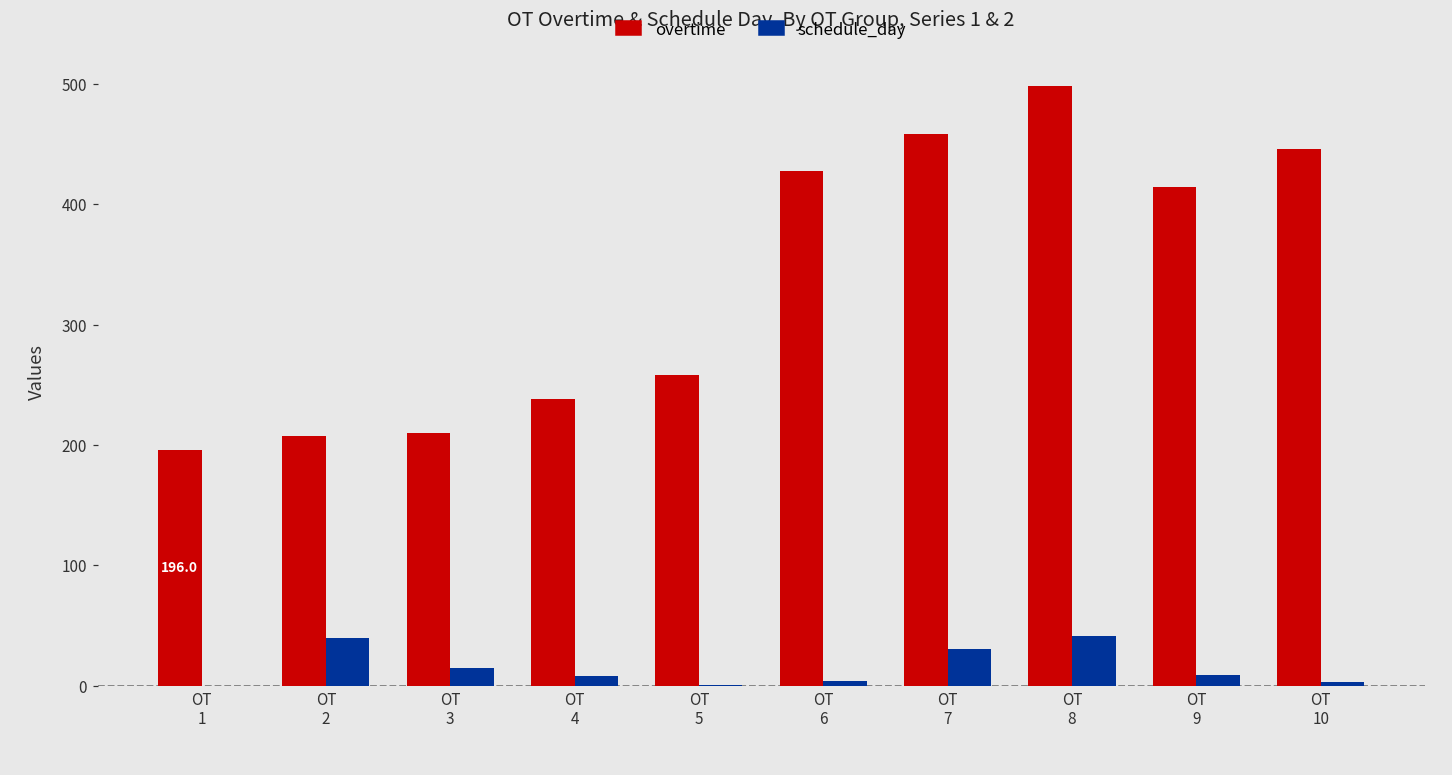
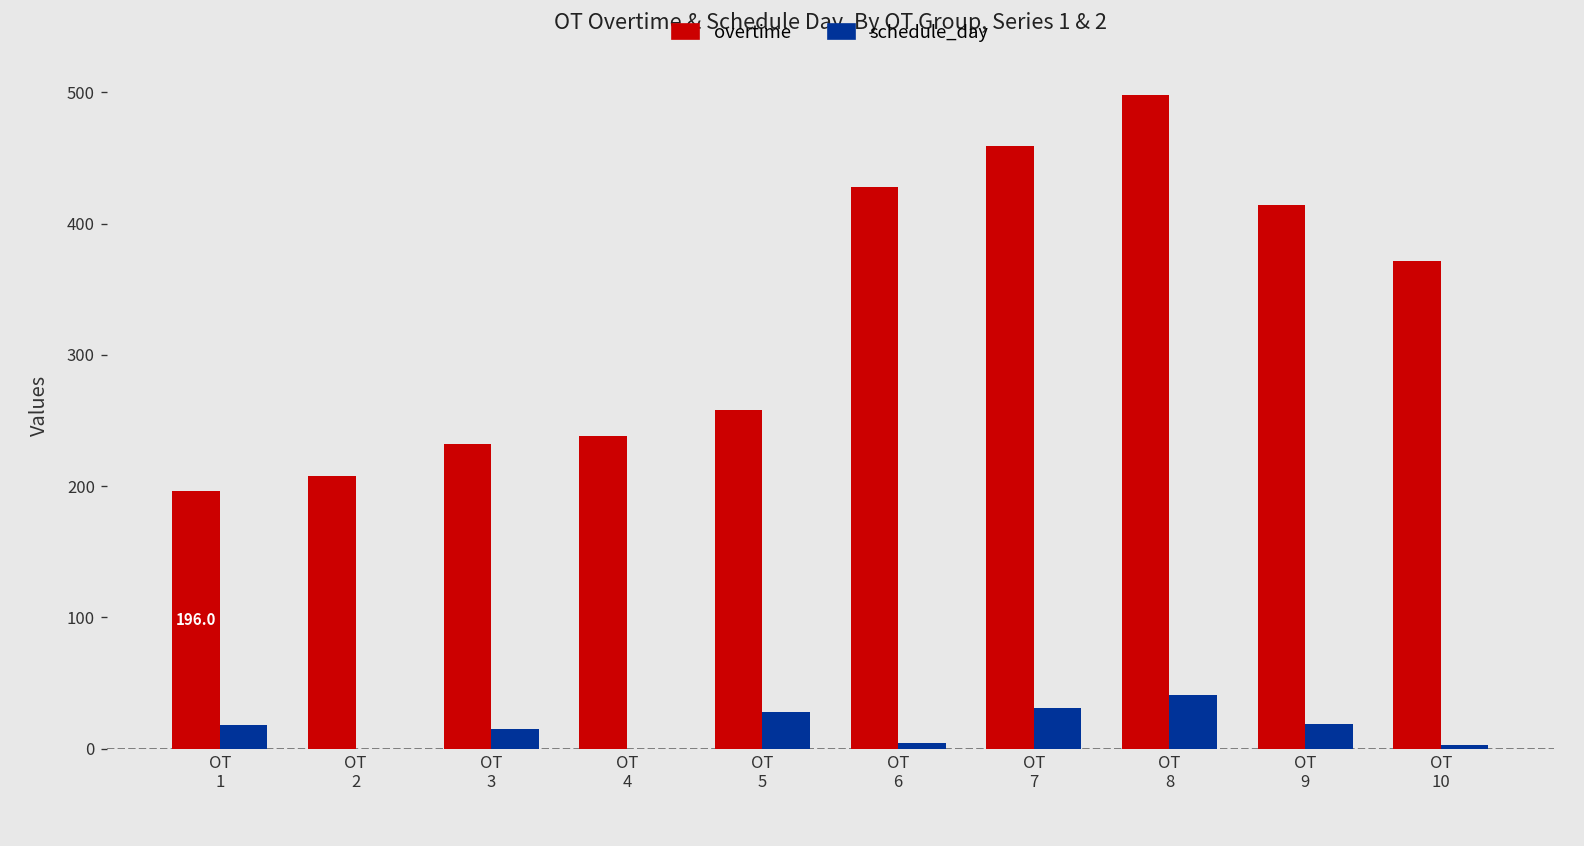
  {
    "overtime": {
      "OT 2": 207,
-     "OT 3": 210,
+     "OT 3": 232,
      "OT 4": 238,
      "OT 5": 258,
      "OT 6": 428,
      "OT 7": 459,
      "OT 8": 498,
      "OT 9": 414,
-     "OT 10": 446
+     "OT 10": 371
    },
    "schedule_day": {
-     "OT 1": 0,
-     "OT 2": 40,
+     "OT 1": 18,
+     "OT 2": 0,
      "OT 3": 15,
-     "OT 4": 8,
-     "OT 5": 1,
+     "OT 4": 0,
+     "OT 5": 28,
      "OT 6": 4,
      "OT 7": 31,
      "OT 8": 41,
-     "OT 9": 9,
+     "OT 9": 19,
      "OT 10": 3
    }
  }
